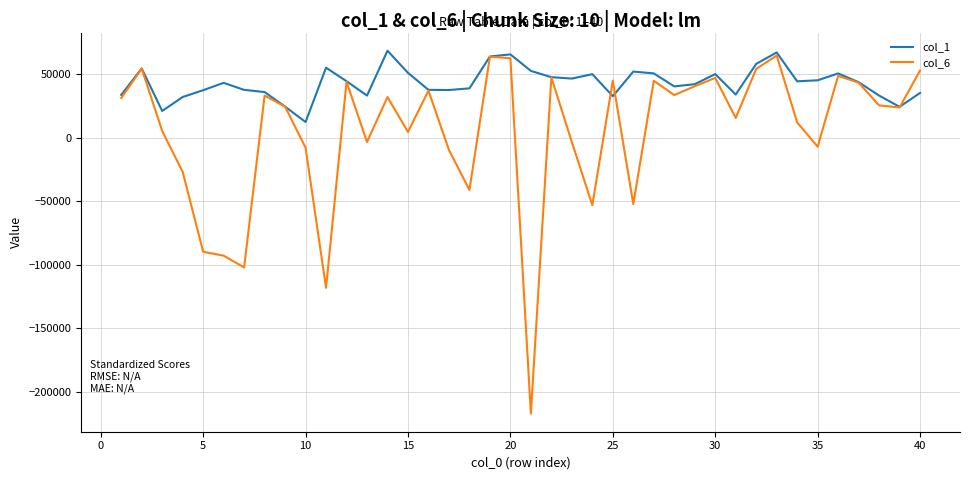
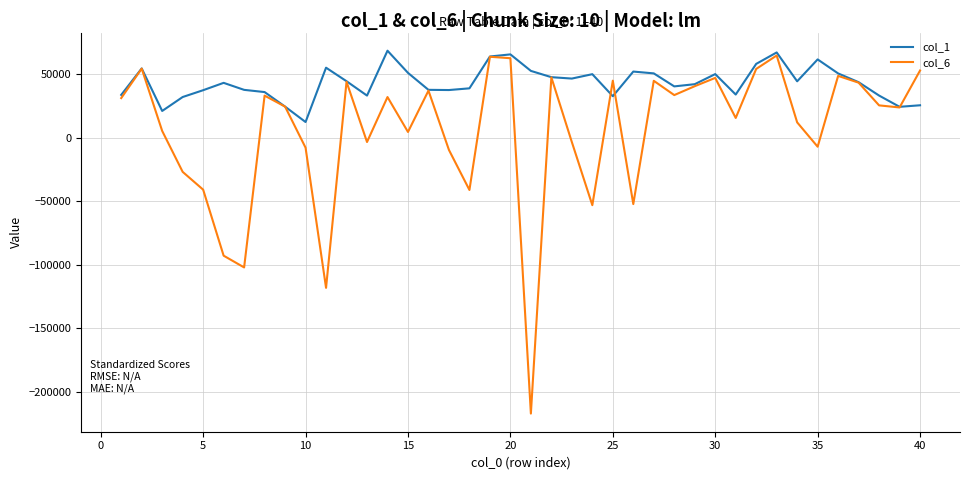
  {
    "col_1": {
      "5": 37000,
      "10": 12000,
      "15": 51000,
      "20": 65000,
      "25": 33000,
      "30": 50000,
-     "35": 45000,
-     "40": 35000
+     "35": 61000,
+     "40": 25000
    },
    "col_6": {
-     "5": -90000,
+     "5": -41000,
      "10": -8000,
      "15": 4000,
      "20": 62000,
      "25": 45000,
      "30": 47000,
      "35": -7000,
      "40": 53000
    }
  }
